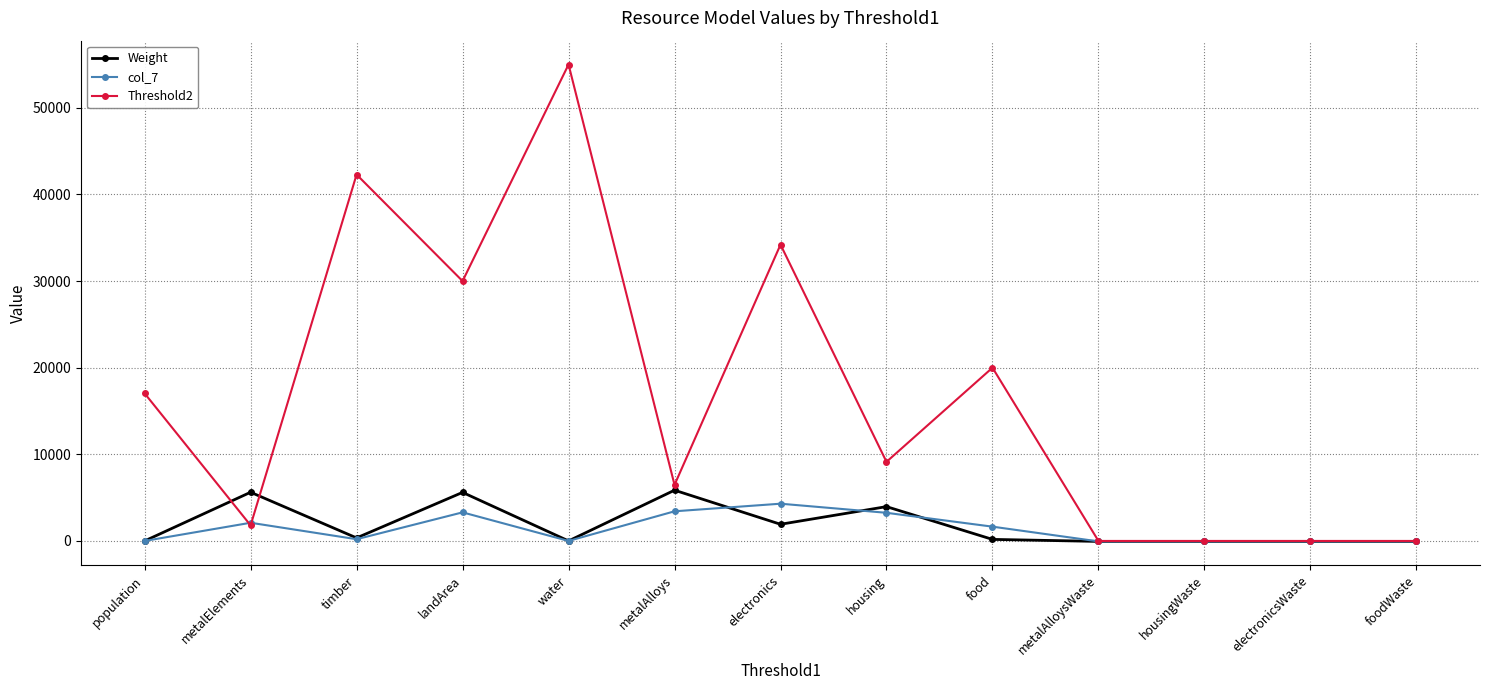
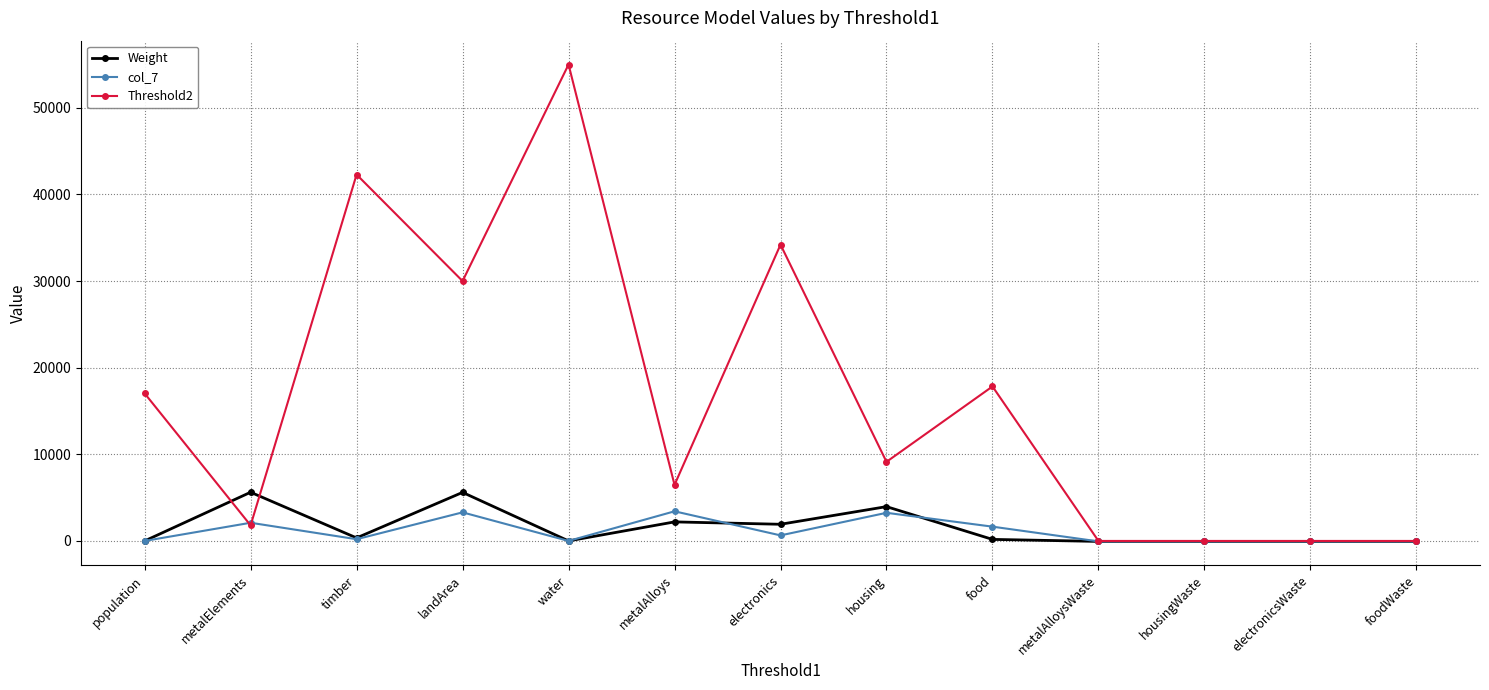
  {
    "Weight": {
      "metalElements": 6000,
      "landArea": 6000,
-     "metalAlloys": 6000,
+     "metalAlloys": 2000,
      "electronics": 2000,
      "housing": 4000,
      "food": 0
    },
    "col_7": {
      "metalElements": 2000,
      "landArea": 3000,
      "metalAlloys": 3000,
-     "electronics": 4000,
+     "electronics": 1000,
      "housing": 3000,
      "food": 2000
    },
    "Threshold2": {
      "population": 17000,
      "metalElements": 2000,
      "timber": 42000,
      "landArea": 30000,
      "water": 55000,
      "metalAlloys": 6000,
      "electronics": 34000,
      "housing": 9000,
-     "food": 20000
+     "food": 18000
    }
  }
